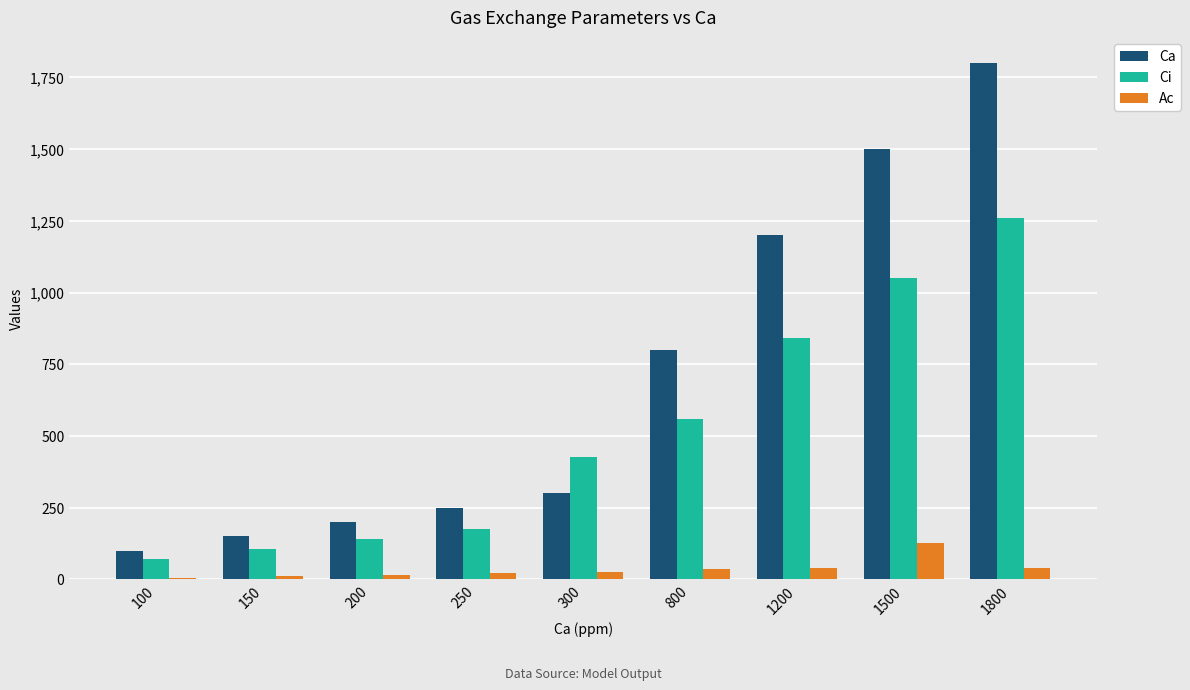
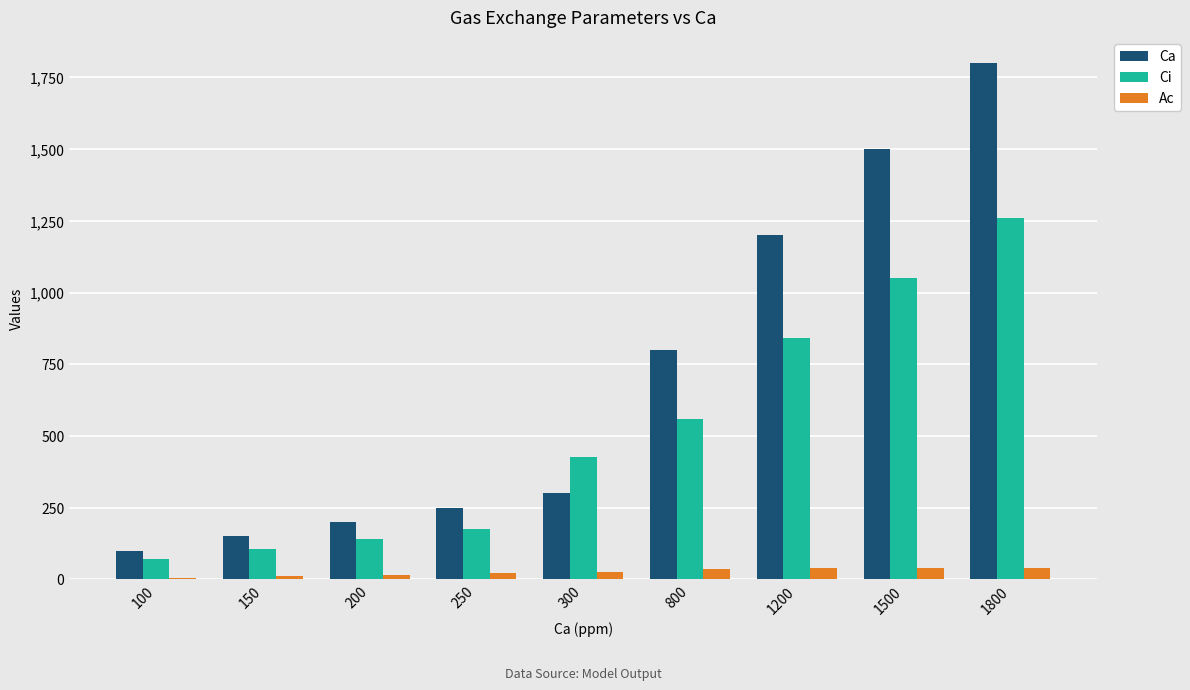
  {
    "Ca": {
      "100": "100",
      "150": "150",
      "200": "200",
      "250": "250",
      "300": "300",
      "800": "800",
      "1200": "1,200",
      "1500": "1,500",
      "1800": "1,800"
    },
    "Ci": {
      "100": "70",
      "150": "110",
      "200": "140",
      "250": "180",
      "300": "430",
      "800": "560",
      "1200": "840",
      "1500": "1,050",
      "1800": "1,260"
    },
    "Ac": {
      "150": "10",
      "200": "20",
      "250": "20",
      "300": "30",
      "800": "40",
      "1200": "40",
-     "1500": "130",
+     "1500": "40",
      "1800": "40"
    }
  }
